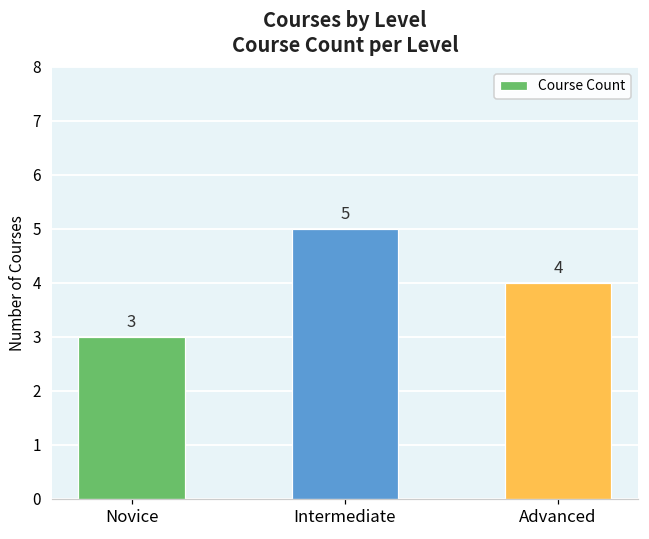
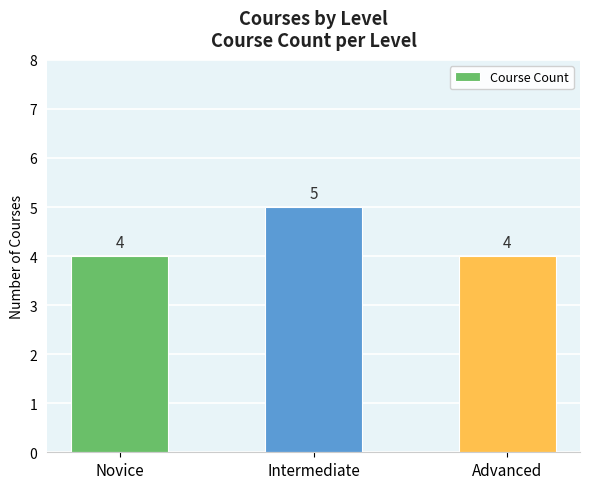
  {
-   "Novice": 3,
+   "Novice": 4,
    "Intermediate": 5,
    "Advanced": 4
  }
